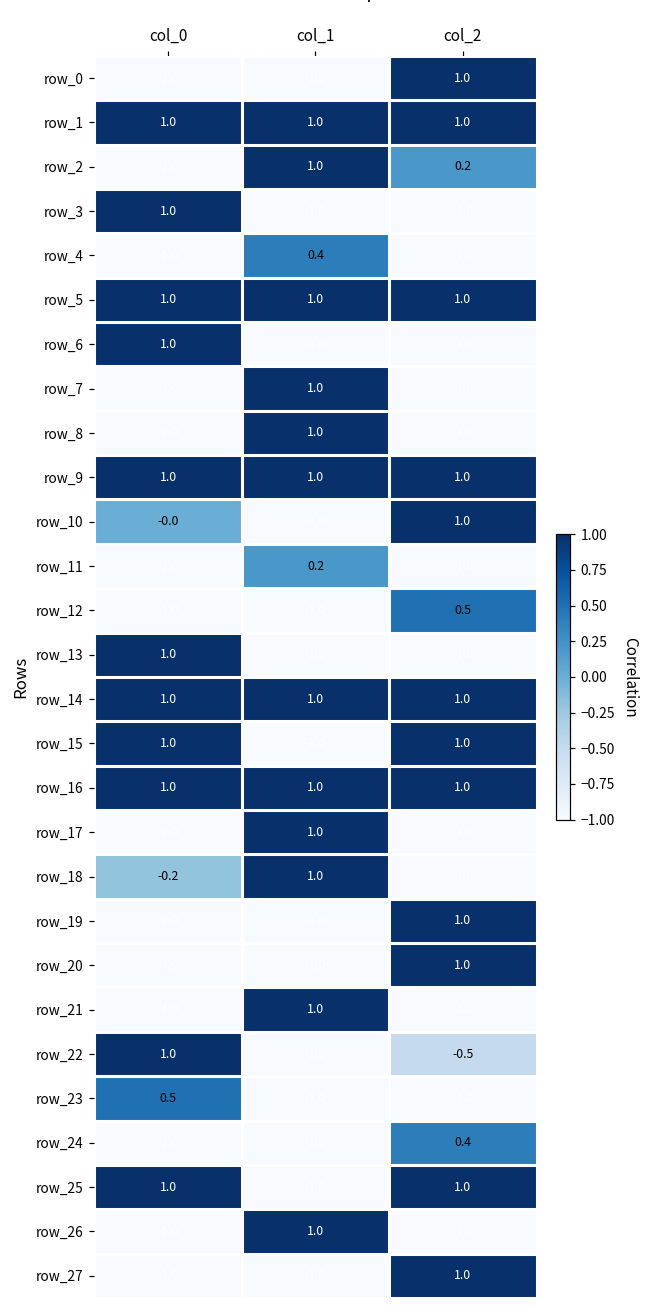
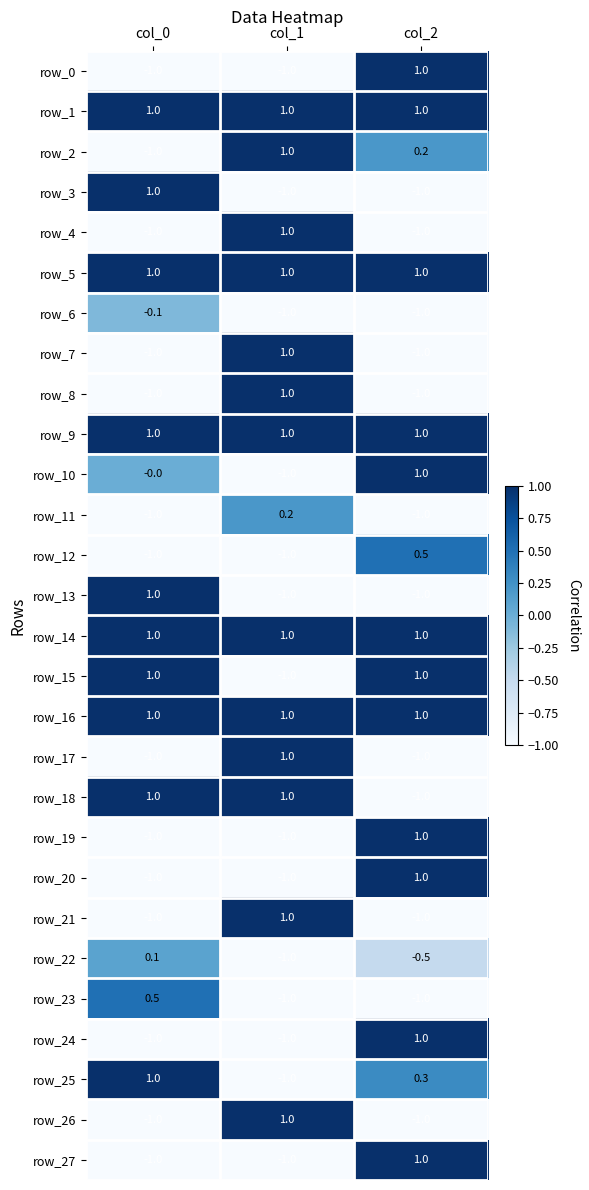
  {
    "row_0": {
      "col_2": 1.0
    },
    "row_1": {
      "col_0": 1.0,
      "col_1": 1.0,
      "col_2": 1.0
    },
    "row_2": {
      "col_1": 1.0,
      "col_2": 0.2
    },
    "row_3": {
      "col_0": 1.0
    },
    "row_4": {
-     "col_1": 0.4
+     "col_1": 1.0
    },
    "row_5": {
      "col_0": 1.0,
      "col_1": 1.0,
      "col_2": 1.0
    },
    "row_6": {
-     "col_0": 1.0
+     "col_0": -0.1
    },
    "row_7": {
      "col_1": 1.0
    },
    "row_8": {
      "col_1": 1.0
    },
    "row_9": {
      "col_0": 1.0,
      "col_1": 1.0,
      "col_2": 1.0
    },
    "row_10": {
      "col_0": -0.0,
      "col_2": 1.0
    },
    "row_11": {
      "col_1": 0.2
    },
    "row_12": {
      "col_2": 0.5
    },
    "row_13": {
      "col_0": 1.0
    },
    "row_14": {
      "col_0": 1.0,
      "col_1": 1.0,
      "col_2": 1.0
    },
    "row_15": {
      "col_0": 1.0,
      "col_2": 1.0
    },
    "row_16": {
      "col_0": 1.0,
      "col_1": 1.0,
      "col_2": 1.0
    },
    "row_17": {
      "col_1": 1.0
    },
    "row_18": {
-     "col_0": -0.2,
+     "col_0": 1.0,
      "col_1": 1.0
    },
    "row_19": {
      "col_2": 1.0
    },
    "row_20": {
      "col_2": 1.0
    },
    "row_21": {
      "col_1": 1.0
    },
    "row_22": {
-     "col_0": 1.0,
+     "col_0": 0.1,
      "col_2": -0.5
    },
    "row_23": {
      "col_0": 0.5
    },
    "row_24": {
-     "col_2": 0.4
+     "col_2": 1.0
    },
    "row_25": {
      "col_0": 1.0,
-     "col_2": 1.0
+     "col_2": 0.3
    },
    "row_26": {
      "col_1": 1.0
    },
    "row_27": {
      "col_2": 1.0
    }
  }
